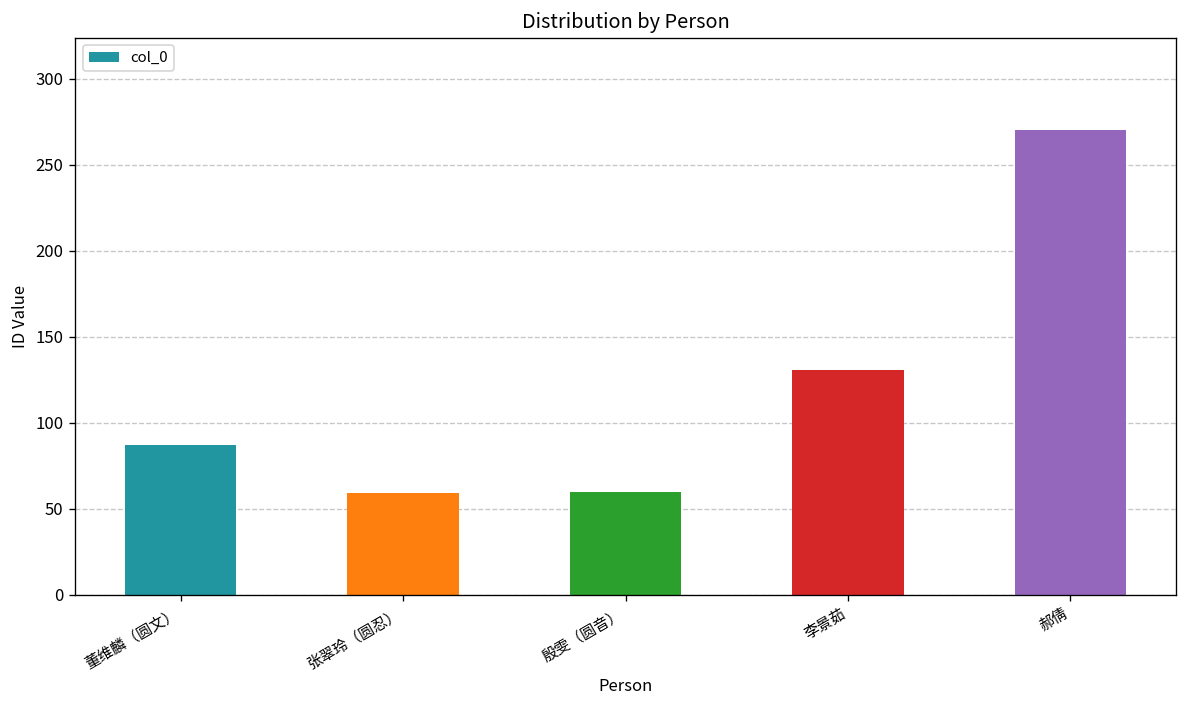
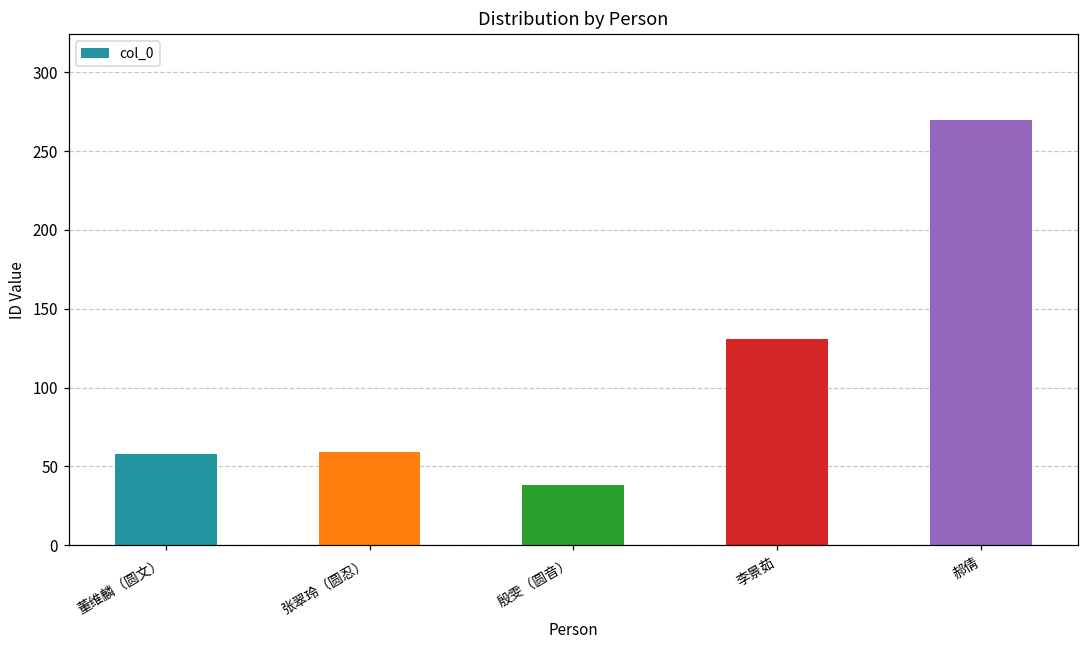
  {
-   "董维麟（圆文）": 87,
+   "董维麟（圆文）": 58,
    "张翠玲（圆忍）": 59,
-   "殷雯（圆音）": 60,
+   "殷雯（圆音）": 38,
    "李景茹": 131,
    "郝倩": 270
  }
